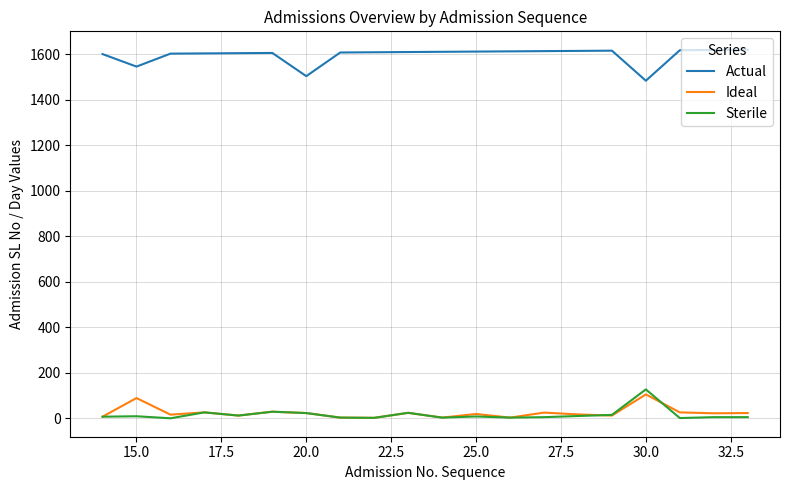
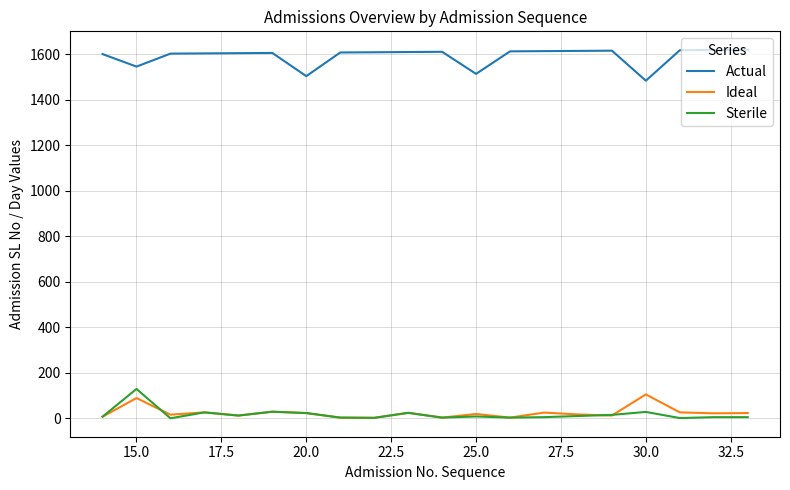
  {
    "Actual": {
      "15.0": 1550,
      "20.0": 1500,
-     "25.0": 1610,
+     "25.0": 1510,
      "30.0": 1480
    },
    "Ideal": {
      "15.0": 90,
      "30.0": 110
    },
    "Sterile": {
-     "15.0": 10,
-     "30.0": 130
+     "15.0": 130,
+     "30.0": 30
    }
  }
